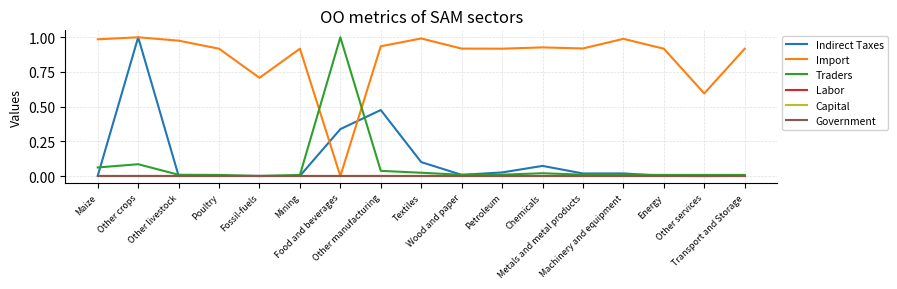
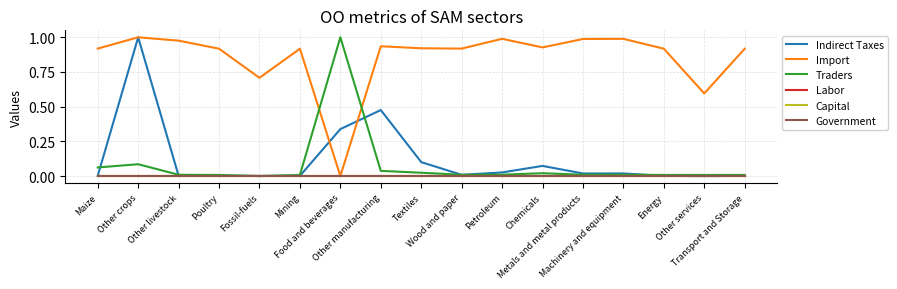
  {
    "Indirect Taxes": {
      "Food and beverages": 0.34,
      "Other manufacturing": 0.48,
      "Textiles": 0.10,
      "Chemicals": 0.07
    },
    "Import": {
-     "Maize": 0.99,
+     "Maize": 0.92,
      "Other livestock": 0.98,
      "Poultry": 0.92,
      "Fossil-fuels": 0.71,
      "Mining": 0.92,
      "Other manufacturing": 0.94,
-     "Textiles": 0.99,
+     "Textiles": 0.92,
      "Wood and paper": 0.92,
-     "Petroleum": 0.92,
+     "Petroleum": 0.99,
      "Chemicals": 0.93,
-     "Metals and metal products": 0.92,
+     "Metals and metal products": 0.99,
      "Machinery and equipment": 0.99,
      "Energy": 0.92,
      "Other services": 0.60,
      "Transport and Storage": 0.92
    },
    "Traders": {
      "Maize": 0.06,
      "Other crops": 0.09,
      "Food and beverages": 1.00,
      "Other manufacturing": 0.04,
      "Textiles": 0.02,
      "Chemicals": 0.02
    },
    "Government": {
      "Other crops": 0.00,
      "Other manufacturing": 0.00,
      "Textiles": 0.00,
      "Chemicals": 0.00
    }
  }
